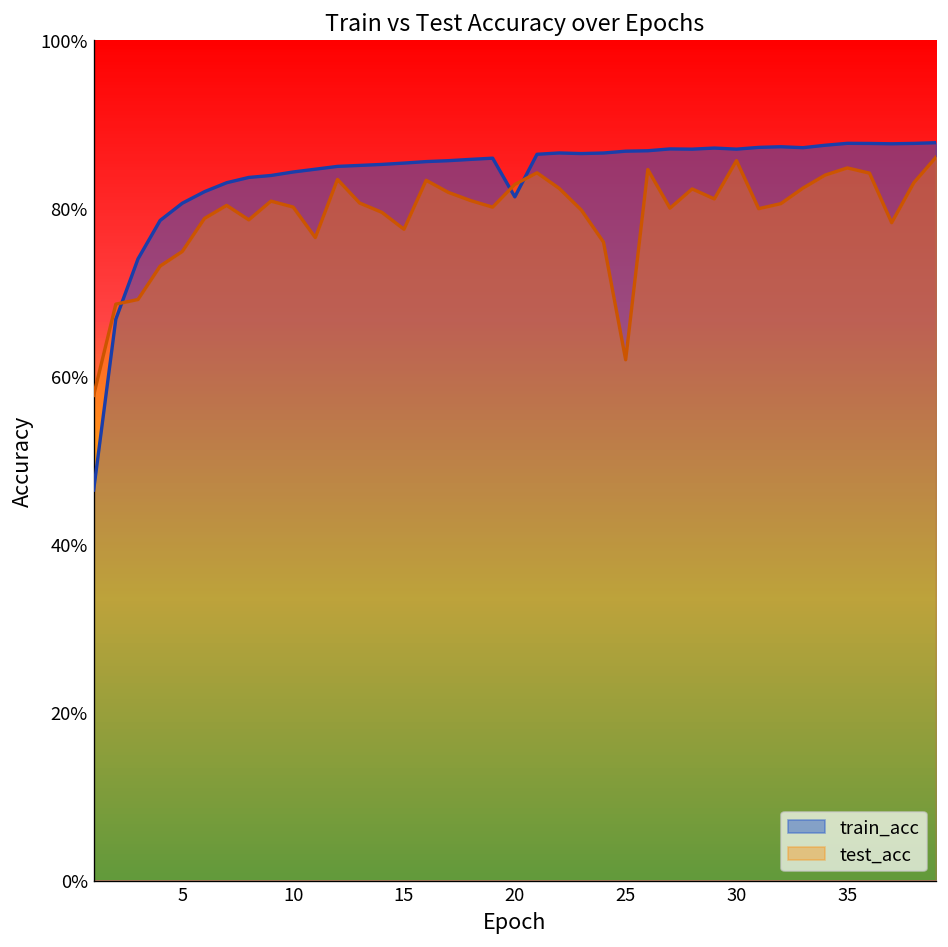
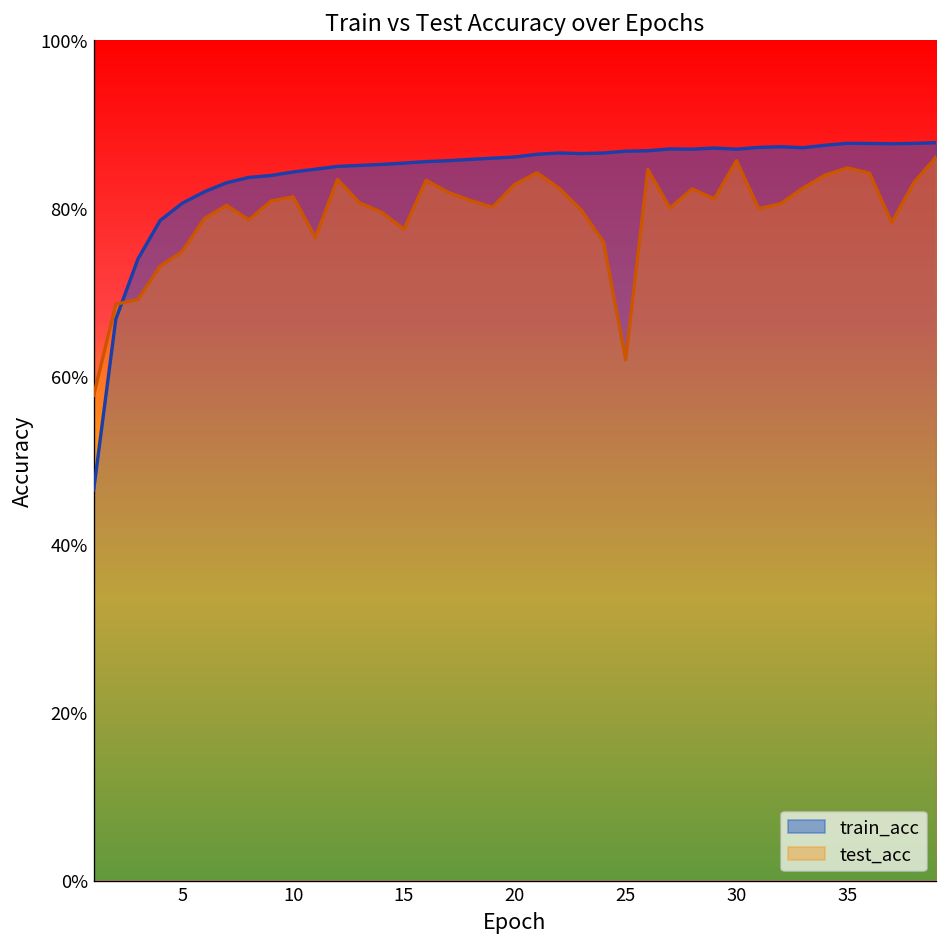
  {
    "train_acc": {
      "5": "81%",
      "10": "84%",
      "15": "85%",
-     "20": "81%",
+     "20": "86%",
      "25": "87%",
      "30": "87%",
      "35": "88%"
    },
    "test_acc": {
      "5": "75%",
-     "10": "80%",
+     "10": "81%",
      "15": "78%",
      "20": "83%",
      "25": "62%",
      "30": "86%",
      "35": "85%"
    }
  }
